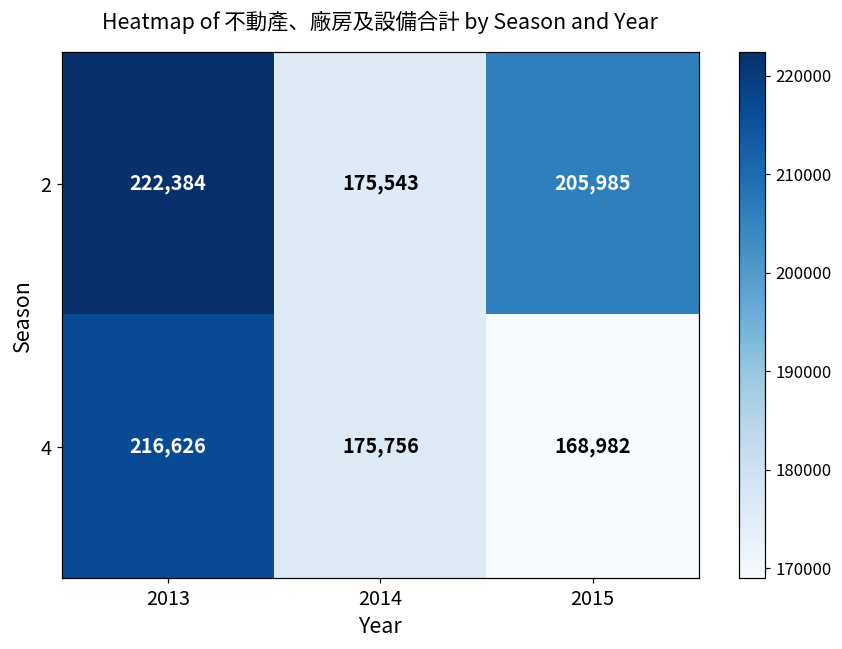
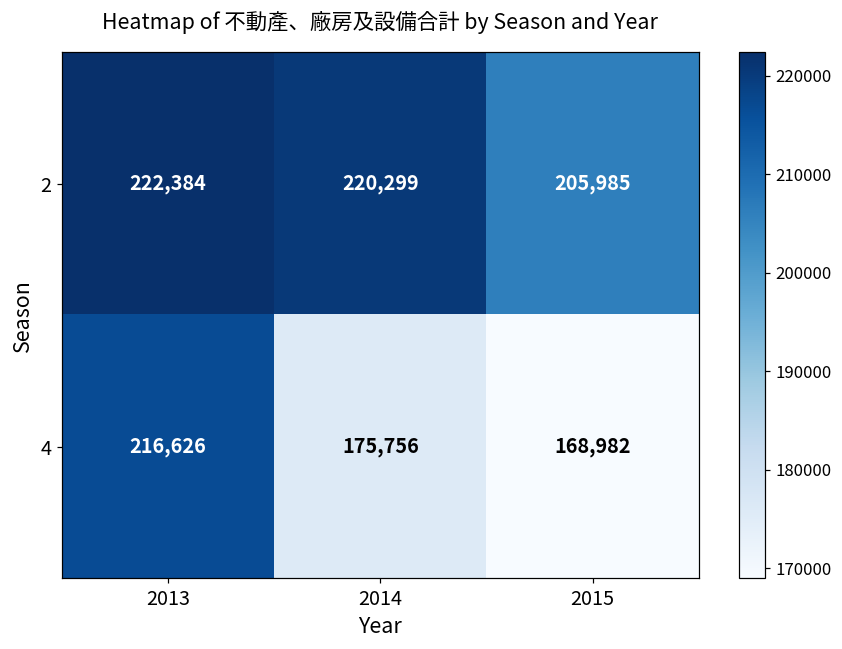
  {
    "2": {
      "2013": "222,384",
-     "2014": "175,543",
+     "2014": "220,299",
      "2015": "205,985"
    },
    "4": {
      "2013": "216,626",
      "2014": "175,756",
      "2015": "168,982"
    }
  }
